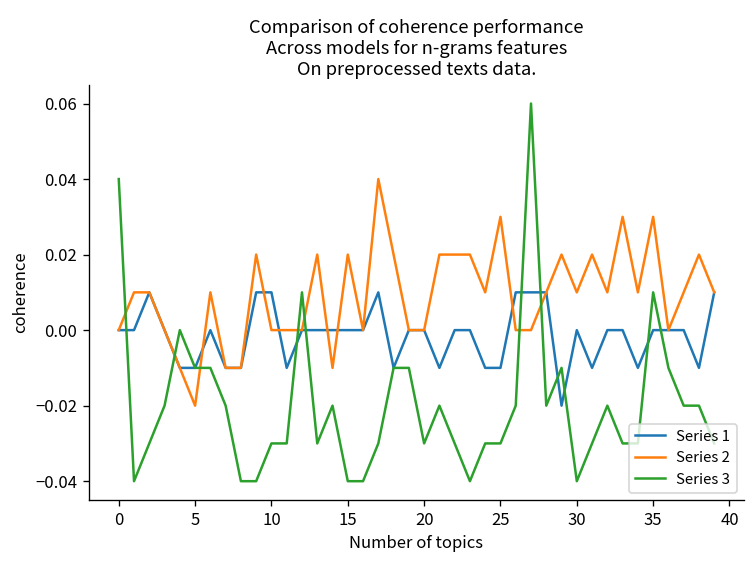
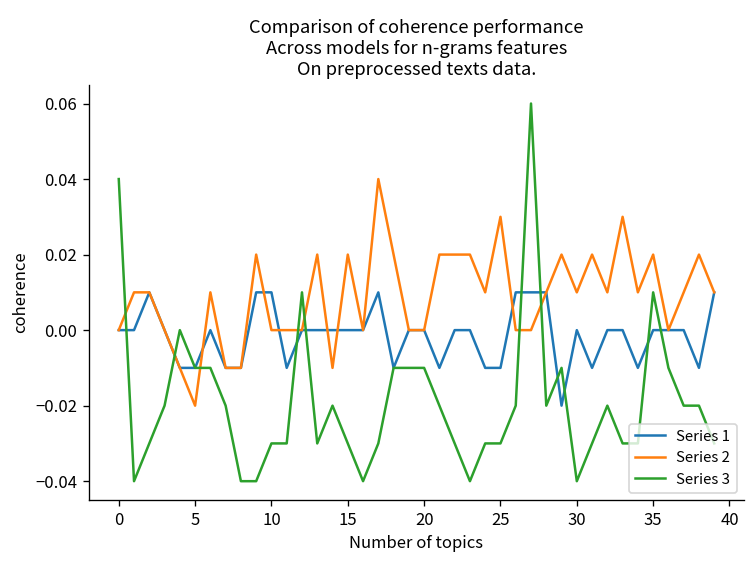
  {
    "Series 1": {
      "10": 0.01,
      "15": 0.00,
      "25": -0.01,
      "30": 0.00,
      "35": 0.00
    },
    "Series 2": {
      "5": -0.02,
      "10": 0.00,
      "15": 0.02,
      "25": 0.03,
      "30": 0.01,
-     "35": 0.03
+     "35": 0.02
    },
    "Series 3": {
      "0": 0.04,
      "10": -0.03,
-     "15": -0.04,
-     "20": -0.03,
+     "15": -0.03,
+     "20": -0.01,
      "25": -0.03,
      "30": -0.04,
      "35": 0.01
    }
  }
